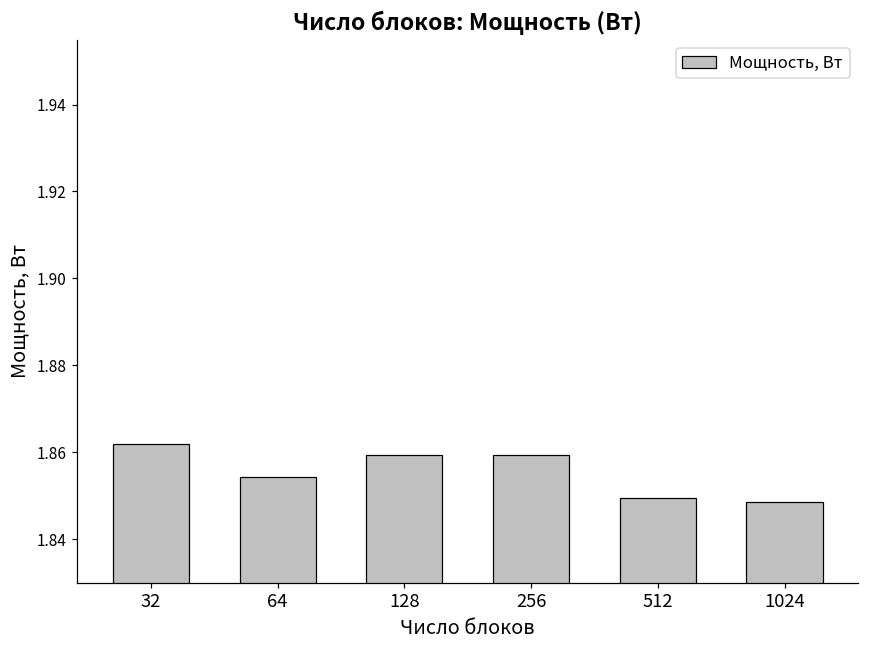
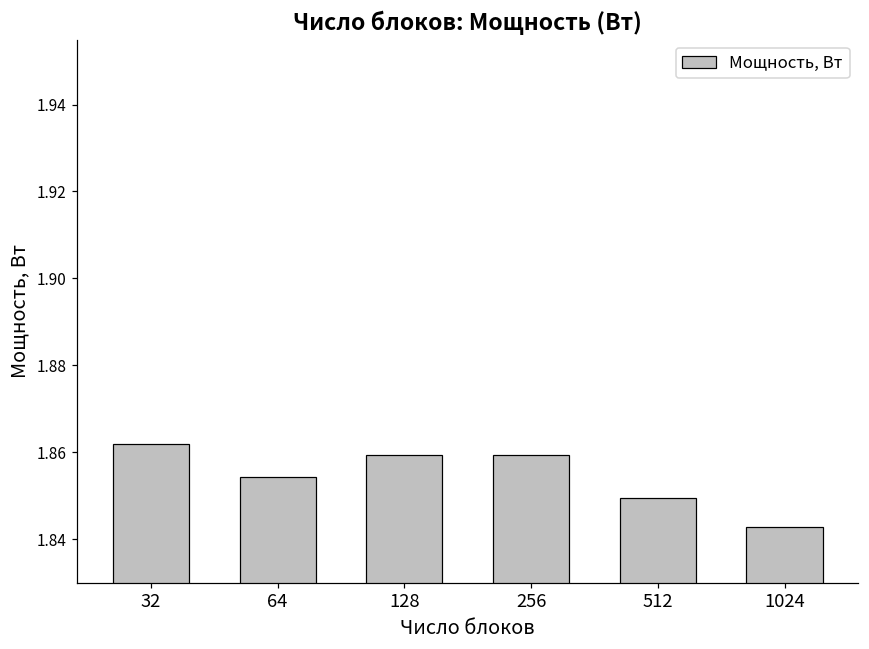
  {
    "32": 1.862,
    "64": 1.854,
    "128": 1.859,
    "256": 1.859,
    "512": 1.850,
-   "1024": 1.849
+   "1024": 1.843
  }
